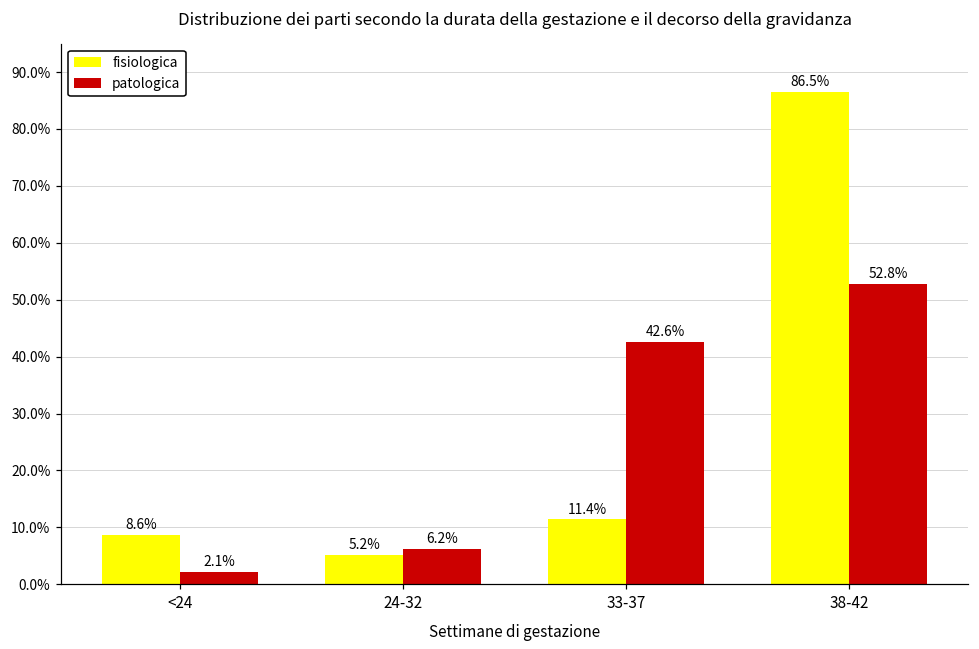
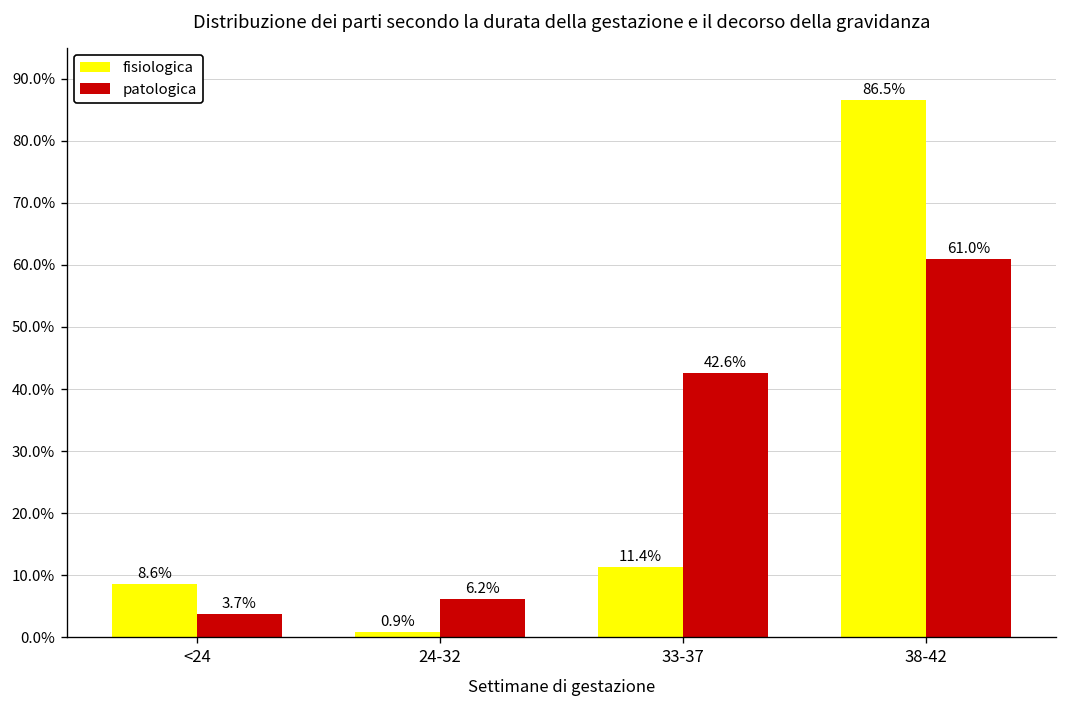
  {
    "fisiologica": {
      "<24": "8.6%",
-     "24-32": "5.2%",
+     "24-32": "0.9%",
      "33-37": "11.4%",
      "38-42": "86.5%"
    },
    "patologica": {
-     "<24": "2.1%",
+     "<24": "3.7%",
      "24-32": "6.2%",
      "33-37": "42.6%",
-     "38-42": "52.8%"
+     "38-42": "61.0%"
    }
  }
